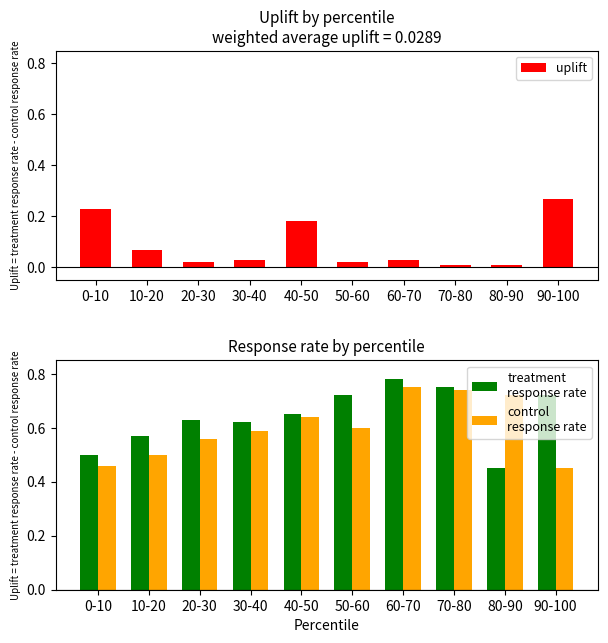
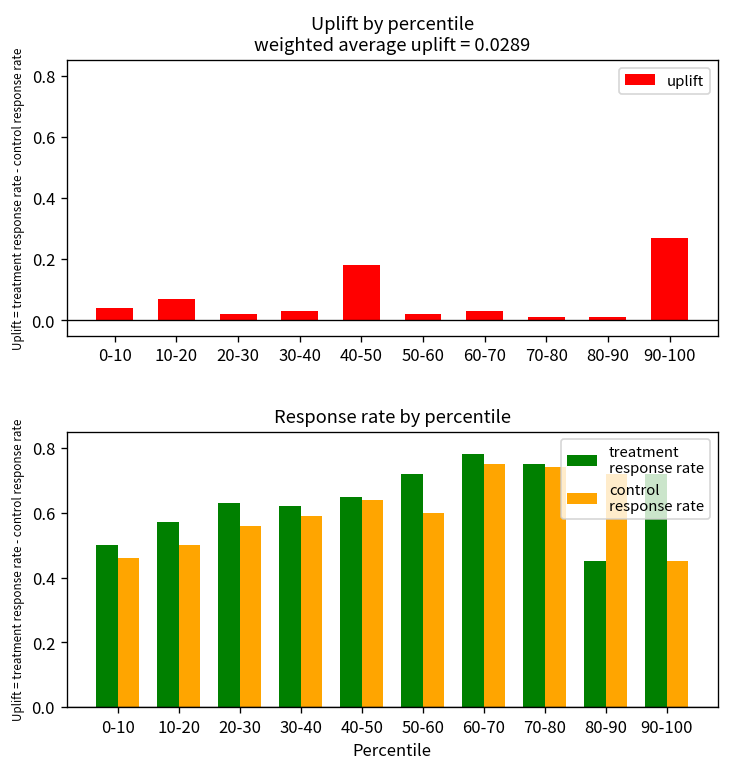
  {
    "Uplift by percentile weighted average uplift = 0.0289": {
-     "0-10": 0.23,
+     "0-10": 0.04,
      "10-20": 0.07,
      "20-30": 0.02,
      "30-40": 0.03,
      "40-50": 0.18,
      "50-60": 0.02,
      "60-70": 0.03,
      "70-80": 0.01,
      "80-90": 0.01,
      "90-100": 0.27
    },
    "Response rate by percentile": {
      "treatment response rate": {
        "0-10": 0.50,
        "10-20": 0.57,
        "20-30": 0.63,
        "30-40": 0.62,
        "40-50": 0.65,
        "50-60": 0.72,
        "60-70": 0.78,
        "70-80": 0.75,
        "80-90": 0.45
      },
      "control response rate": {
        "0-10": 0.46,
        "10-20": 0.50,
        "20-30": 0.56,
        "30-40": 0.59,
        "40-50": 0.64,
        "50-60": 0.60,
        "60-70": 0.75,
        "70-80": 0.74,
        "90-100": 0.45
      }
    }
  }
